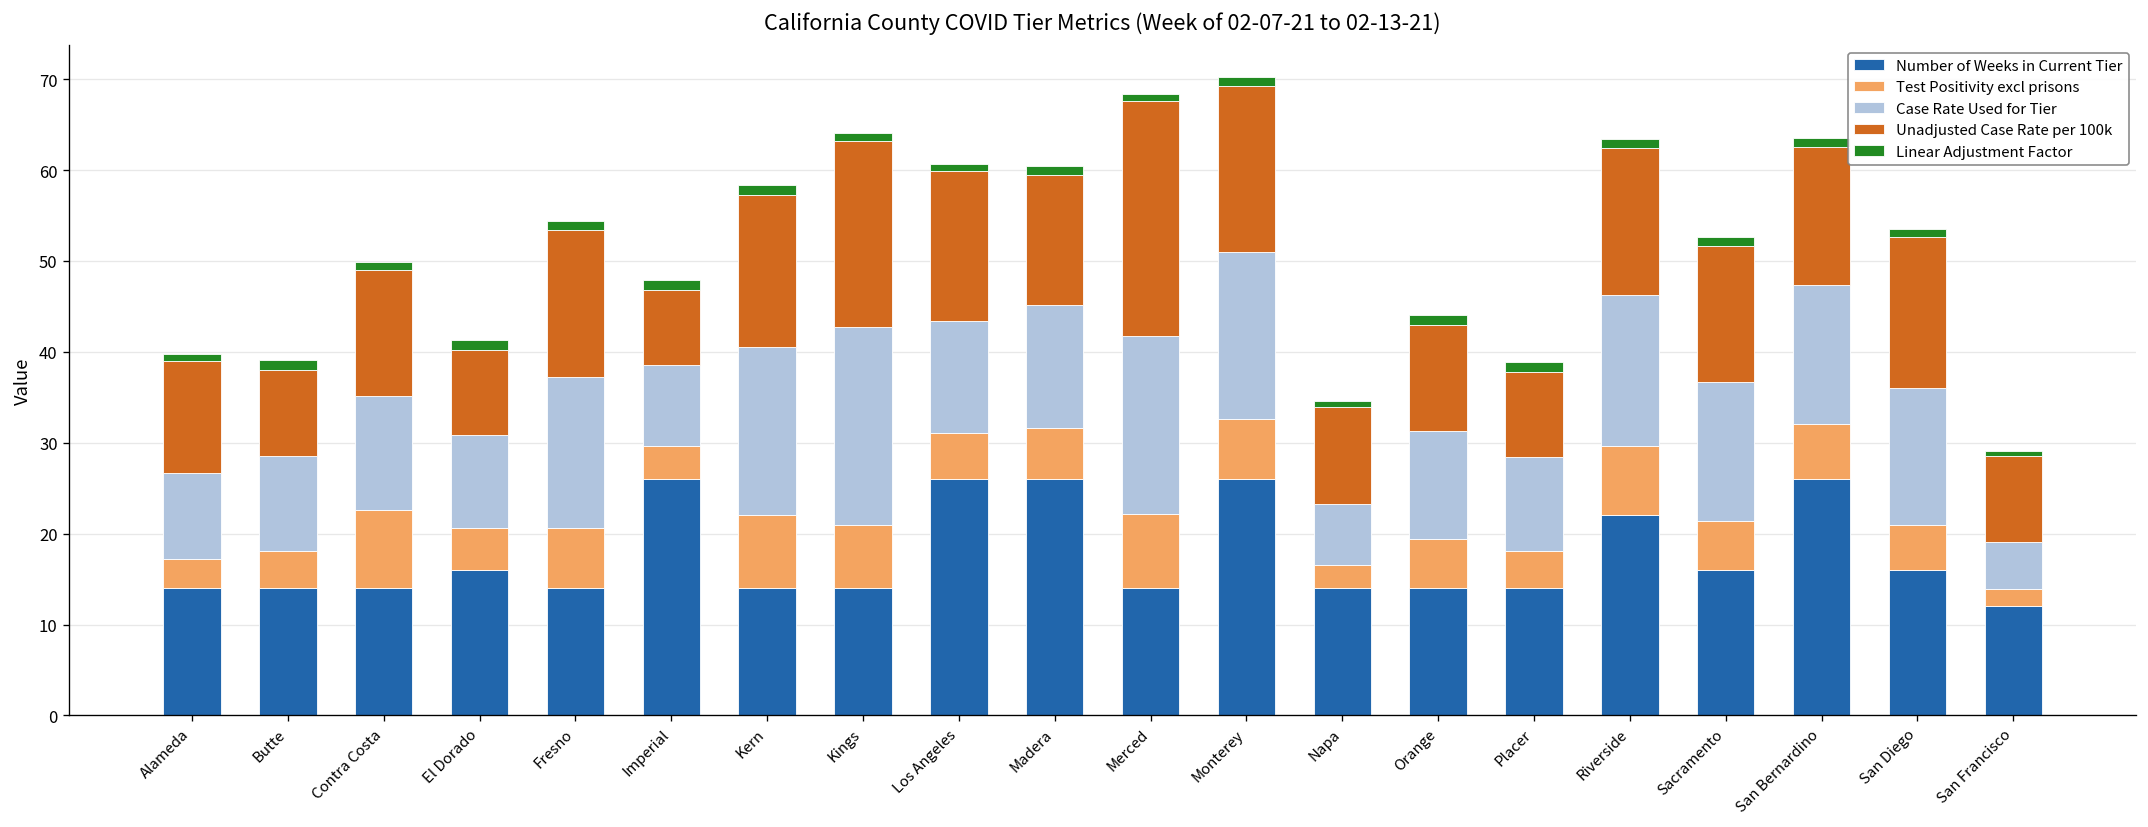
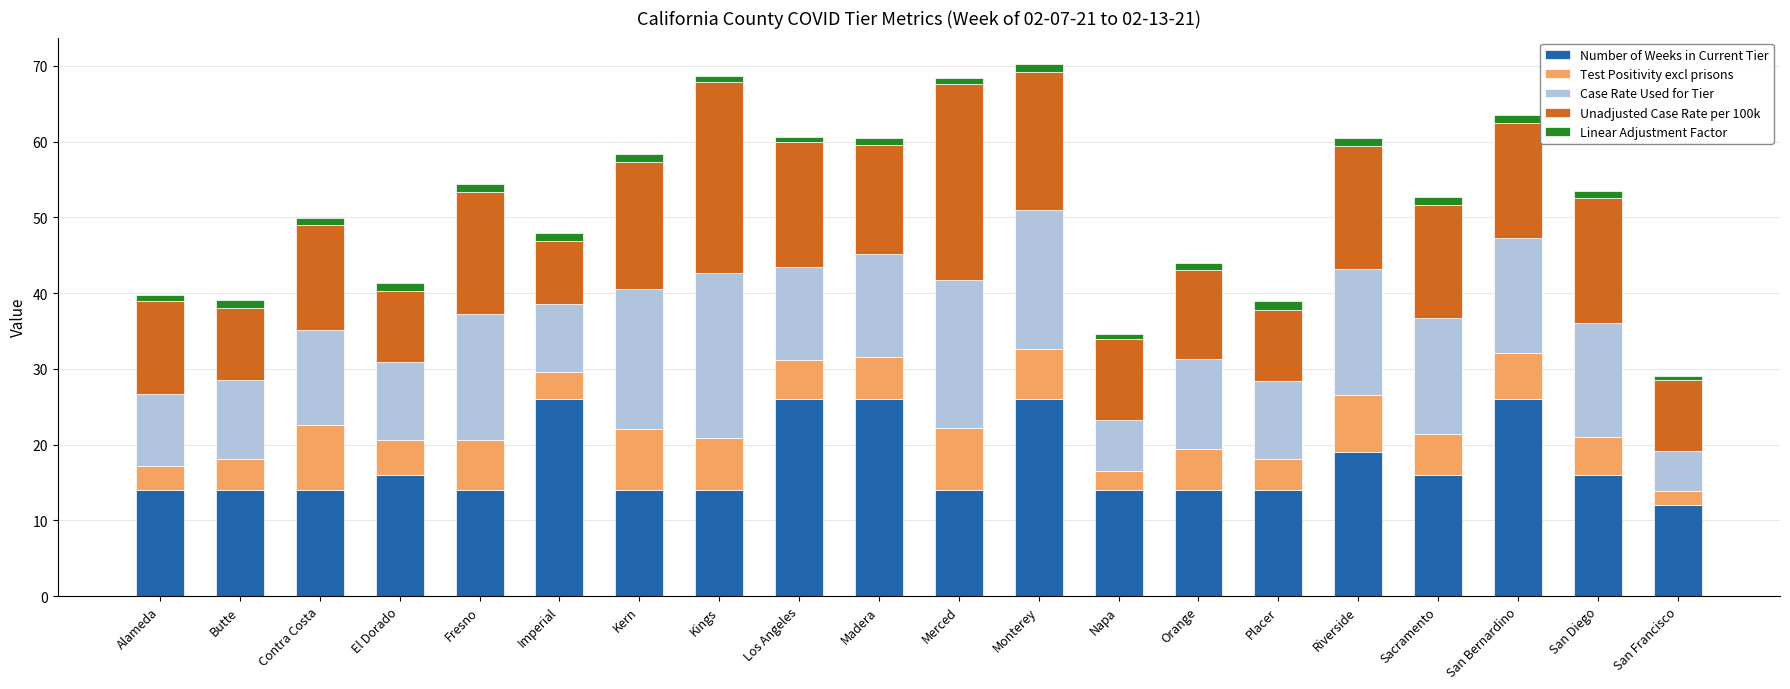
  {
    "Number of Weeks in Current Tier": {
      "Alameda": 14,
      "Butte": 14,
      "Contra Costa": 14,
      "El Dorado": 16,
      "Fresno": 14,
      "Imperial": 26,
      "Kern": 14,
      "Kings": 14,
      "Los Angeles": 26,
      "Madera": 26,
      "Merced": 14,
      "Monterey": 26,
      "Napa": 14,
      "Orange": 14,
      "Placer": 14,
-     "Riverside": 22,
+     "Riverside": 19,
      "Sacramento": 16,
      "San Bernardino": 26,
      "San Diego": 16,
      "San Francisco": 12
    },
    "Test Positivity excl prisons": {
      "Alameda": 3,
      "Butte": 4,
      "Contra Costa": 9,
      "El Dorado": 5,
      "Fresno": 7,
      "Imperial": 4,
      "Kern": 8,
      "Kings": 7,
      "Los Angeles": 5,
      "Madera": 6,
      "Merced": 8,
      "Monterey": 7,
      "Napa": 3,
      "Orange": 5,
      "Placer": 4,
      "Riverside": 8,
      "Sacramento": 5,
      "San Bernardino": 6,
      "San Diego": 5,
      "San Francisco": 2
    },
    "Case Rate Used for Tier": {
      "Alameda": 10,
      "Butte": 10,
      "Contra Costa": 13,
      "El Dorado": 10,
      "Fresno": 17,
      "Imperial": 9,
      "Kern": 19,
      "Kings": 22,
      "Los Angeles": 12,
      "Madera": 14,
      "Merced": 20,
      "Monterey": 18,
      "Napa": 7,
      "Orange": 12,
      "Placer": 10,
      "Riverside": 17,
      "Sacramento": 15,
      "San Bernardino": 15,
      "San Diego": 15,
      "San Francisco": 5
    },
    "Unadjusted Case Rate per 100k": {
      "Alameda": 12,
      "Butte": 10,
      "Contra Costa": 14,
      "El Dorado": 9,
      "Fresno": 16,
      "Imperial": 8,
      "Kern": 17,
-     "Kings": 21,
+     "Kings": 25,
      "Los Angeles": 17,
      "Madera": 14,
      "Merced": 26,
      "Monterey": 18,
      "Napa": 11,
      "Orange": 12,
      "Placer": 9,
      "Riverside": 16,
      "Sacramento": 15,
      "San Bernardino": 15,
      "San Diego": 17,
      "San Francisco": 9
    },
    "Linear Adjustment Factor": {
      "Alameda": 1,
      "Butte": 1,
      "Contra Costa": 1,
      "El Dorado": 1,
      "Fresno": 1,
      "Imperial": 1,
      "Kern": 1,
      "Kings": 1,
      "Los Angeles": 1,
      "Madera": 1,
      "Merced": 1,
      "Monterey": 1,
      "Napa": 1,
      "Orange": 1,
      "Placer": 1,
      "Riverside": 1,
      "Sacramento": 1,
      "San Bernardino": 1,
      "San Diego": 1,
      "San Francisco": 1
    }
  }
